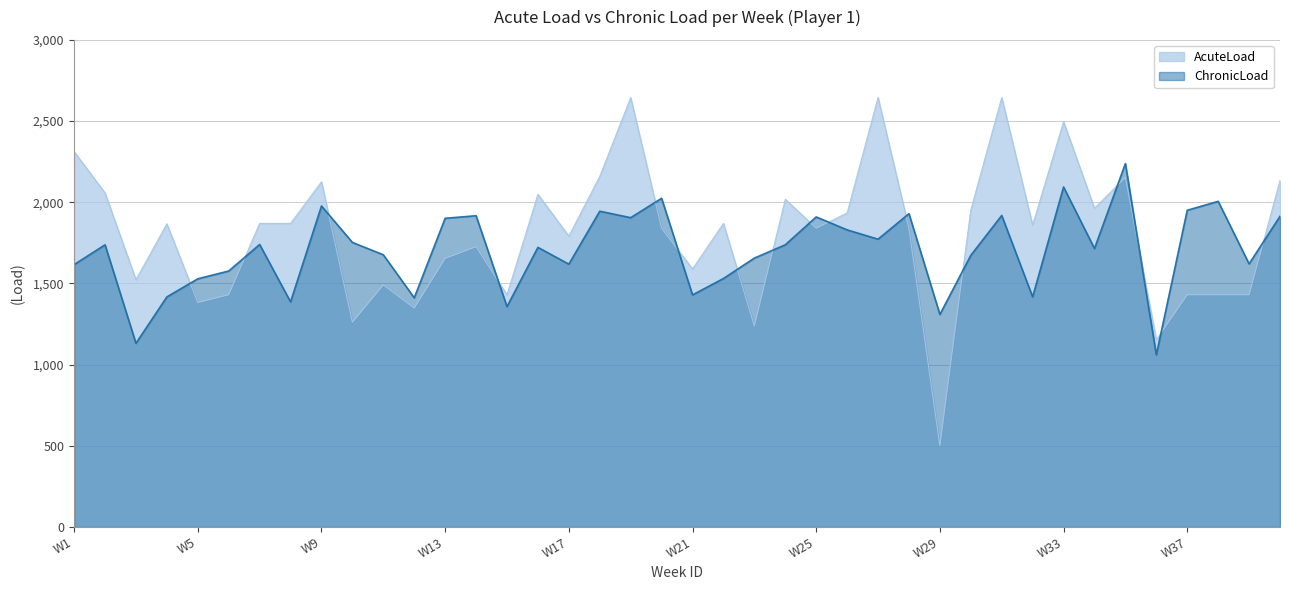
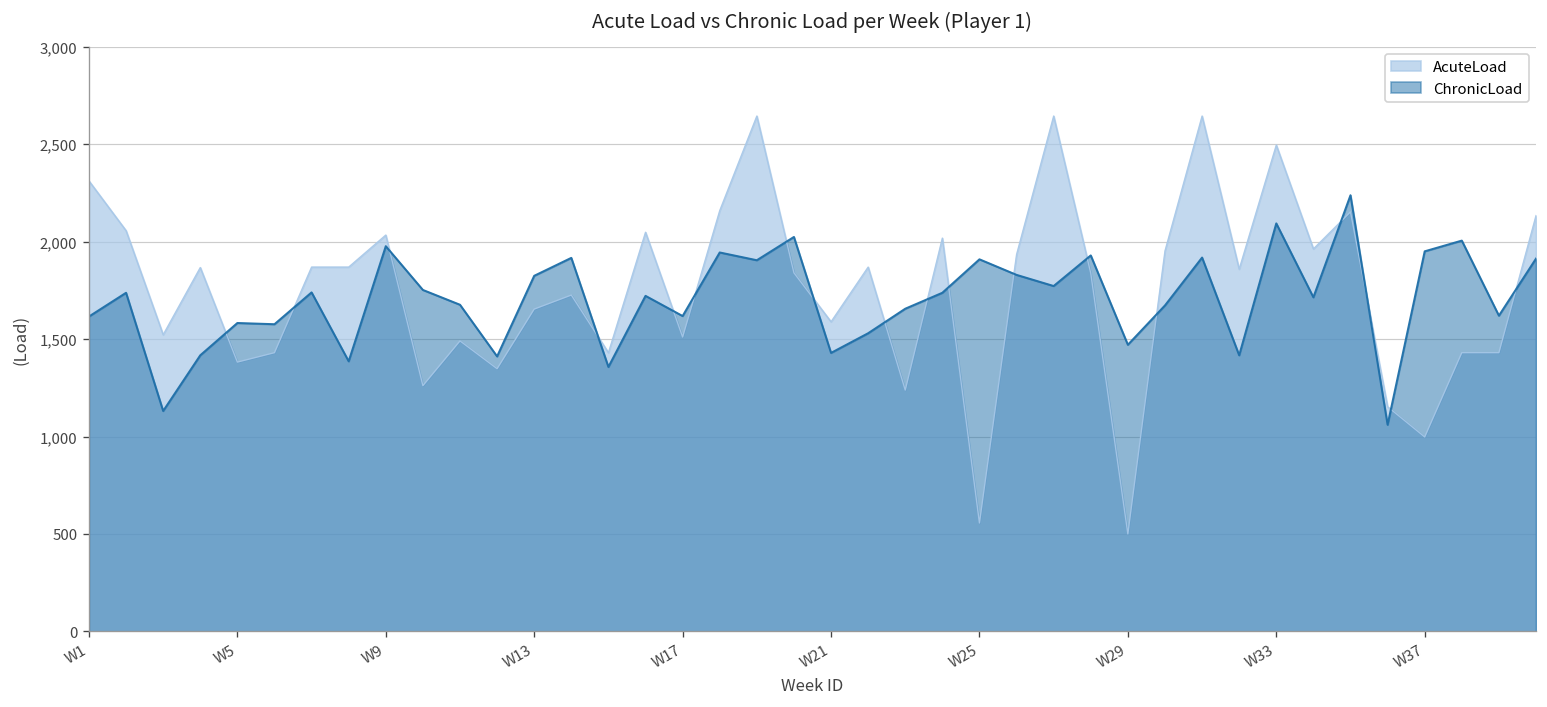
  {
    "AcuteLoad": {
      "W1": "2,310",
      "W5": "1,380",
-     "W9": "2,130",
+     "W9": "2,030",
      "W13": "1,650",
-     "W17": "1,790",
+     "W17": "1,510",
      "W21": "1,590",
-     "W25": "1,840",
+     "W25": "560",
      "W29": "500",
      "W33": "2,500",
-     "W37": "1,430"
+     "W37": "1,000"
    },
    "ChronicLoad": {
      "W1": "1,620",
-     "W5": "1,530",
+     "W5": "1,580",
      "W9": "1,980",
-     "W13": "1,900",
+     "W13": "1,820",
      "W17": "1,620",
      "W21": "1,430",
      "W25": "1,910",
-     "W29": "1,310",
+     "W29": "1,470",
      "W33": "2,090",
      "W37": "1,950"
    }
  }
